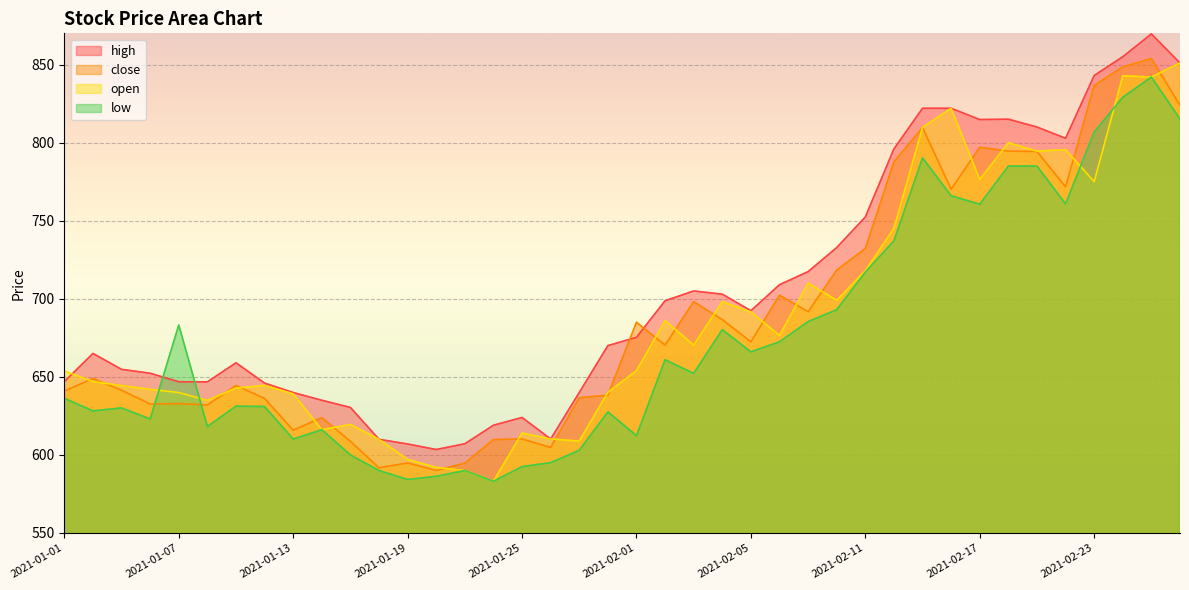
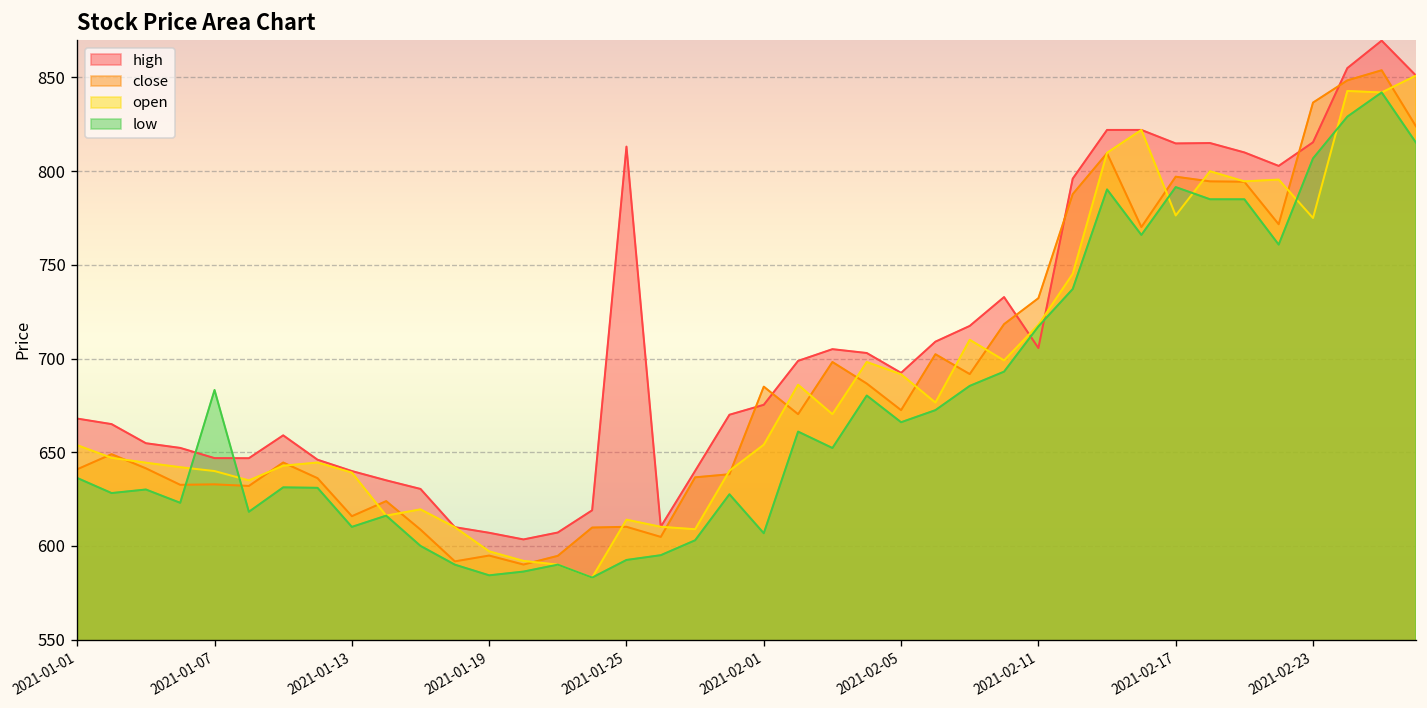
  {
    "high": {
-     "2021-01-01": 647,
+     "2021-01-01": 668,
      "2021-01-07": 647,
      "2021-01-19": 607,
-     "2021-01-25": 624,
+     "2021-01-25": 813,
      "2021-02-01": 675,
-     "2021-02-11": 752,
+     "2021-02-11": 706,
      "2021-02-17": 815,
-     "2021-02-23": 843
+     "2021-02-23": 815
    },
    "low": {
      "2021-01-01": 636,
      "2021-01-07": 683,
      "2021-01-13": 610,
      "2021-01-19": 584,
      "2021-01-25": 593,
-     "2021-02-01": 612,
+     "2021-02-01": 607,
      "2021-02-05": 666,
-     "2021-02-17": 761,
+     "2021-02-17": 792,
      "2021-02-23": 807
    }
  }
